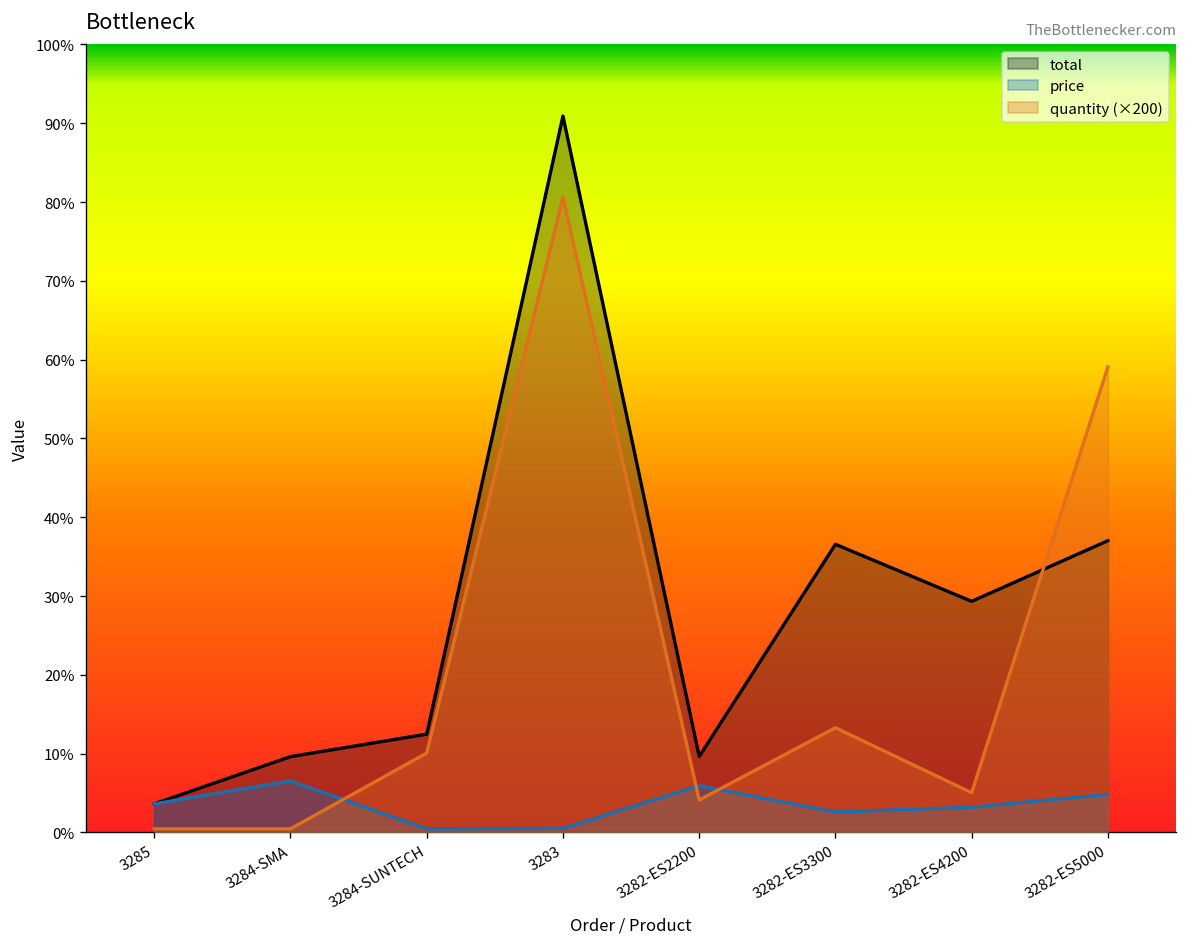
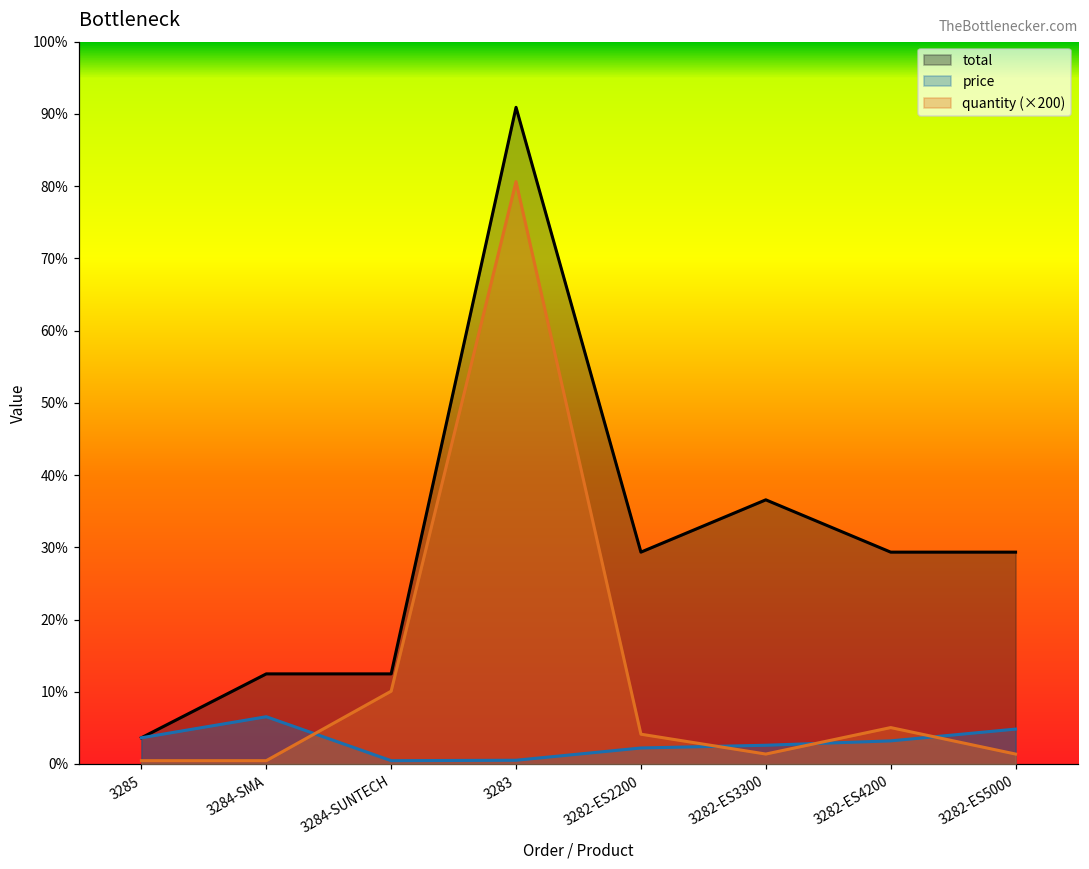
  {
    "total": {
-     "3284-SMA": "10%",
+     "3284-SMA": "12%",
      "3284-SUNTECH": "12%",
      "3283": "91%",
-     "3282-ES2200": "10%",
+     "3282-ES2200": "29%",
      "3282-ES3300": "37%",
      "3282-ES4200": "29%",
-     "3282-ES5000": "37%"
+     "3282-ES5000": "29%"
    },
    "price": {
      "3284-SMA": "7%",
      "3284-SUNTECH": "0%",
      "3283": "1%",
-     "3282-ES2200": "6%",
+     "3282-ES2200": "2%",
      "3282-ES3300": "3%",
      "3282-ES4200": "3%",
      "3282-ES5000": "5%"
    },
    "quantity (×200)": {
      "3285": "0%",
      "3284-SMA": "0%",
      "3284-SUNTECH": "10%",
      "3283": "81%",
      "3282-ES2200": "4%",
-     "3282-ES3300": "13%",
+     "3282-ES3300": "1%",
      "3282-ES4200": "5%",
-     "3282-ES5000": "59%"
+     "3282-ES5000": "1%"
    }
  }
